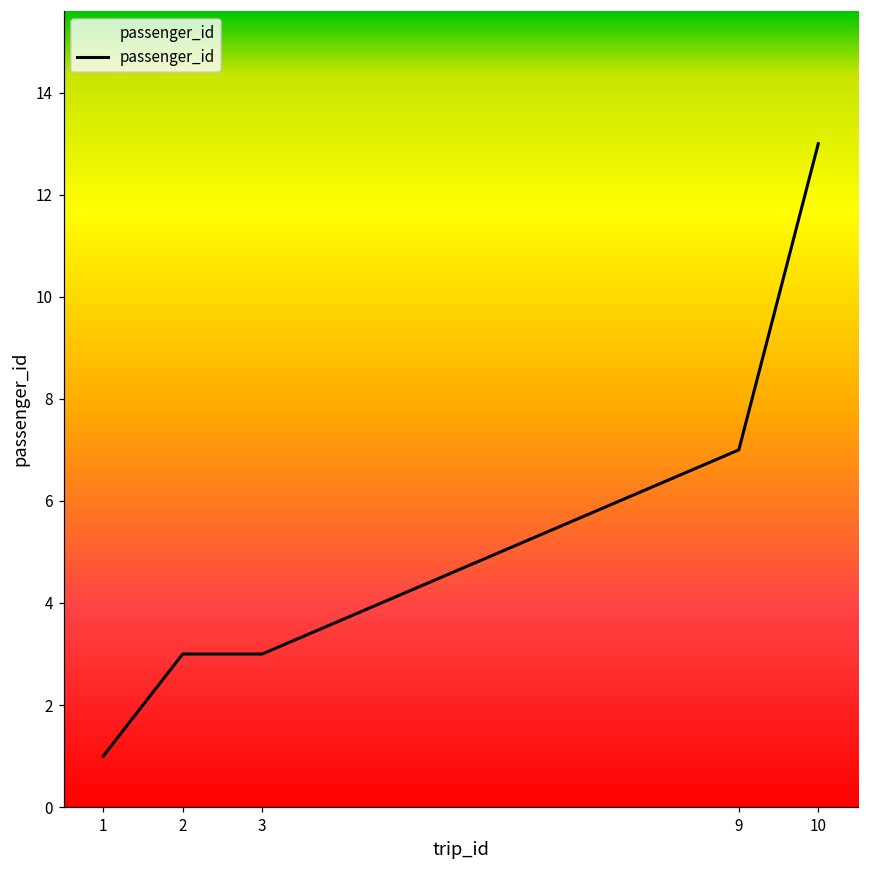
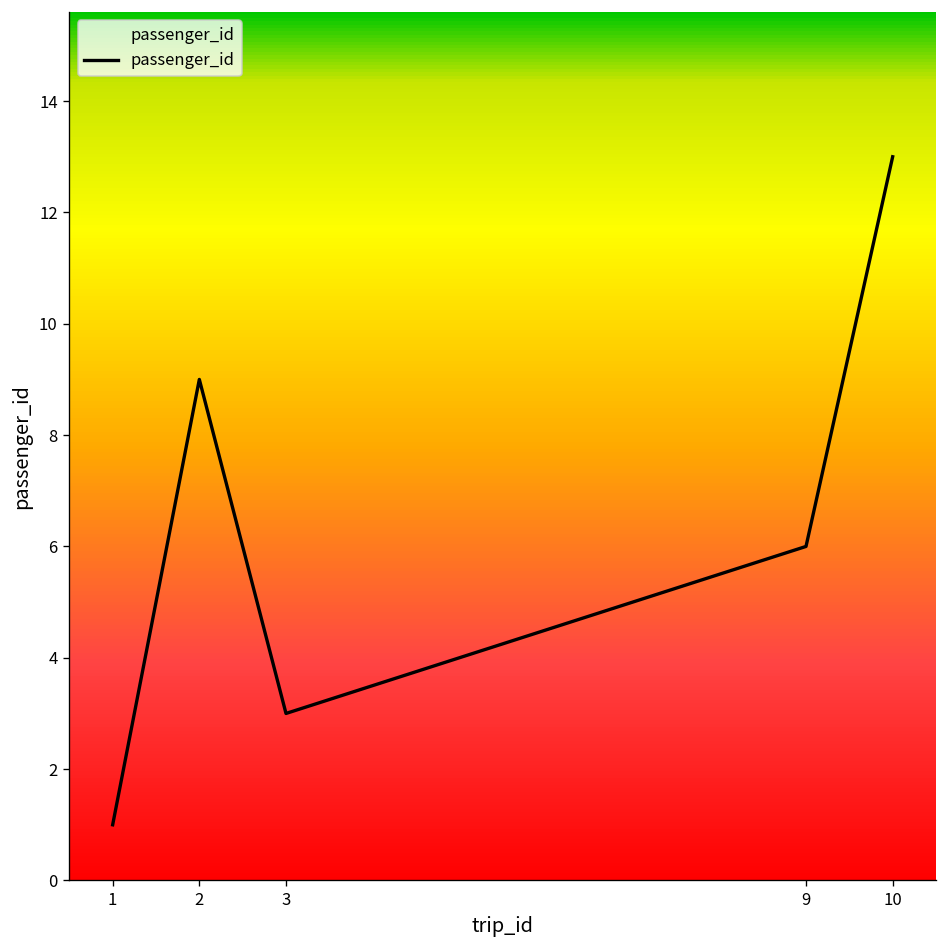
  {
    "1": 1,
-   "2": 3,
+   "2": 9,
    "3": 3,
-   "9": 7,
+   "9": 6,
    "10": 13
  }
